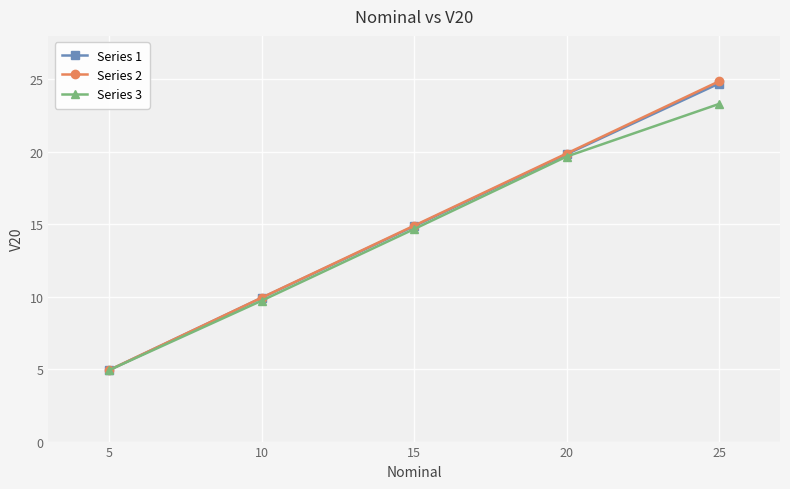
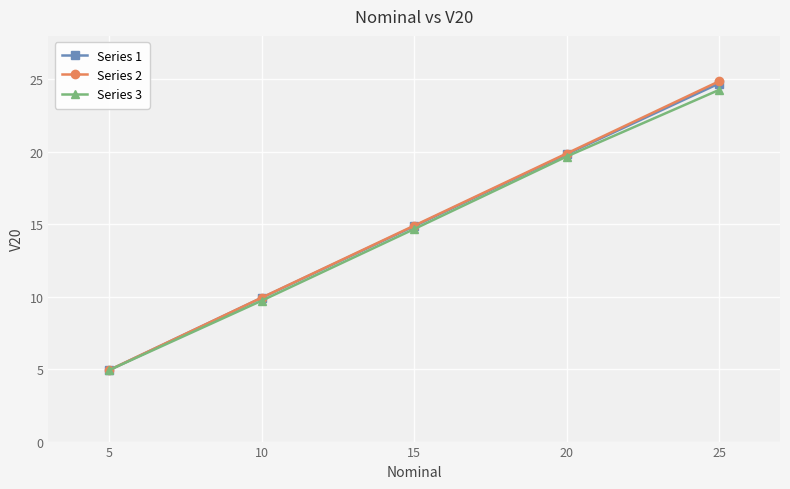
  {
    "Series 3": {
      "10": 9.7,
      "15": 14.7,
-     "25": 23.3
+     "25": 24.3
    }
  }
